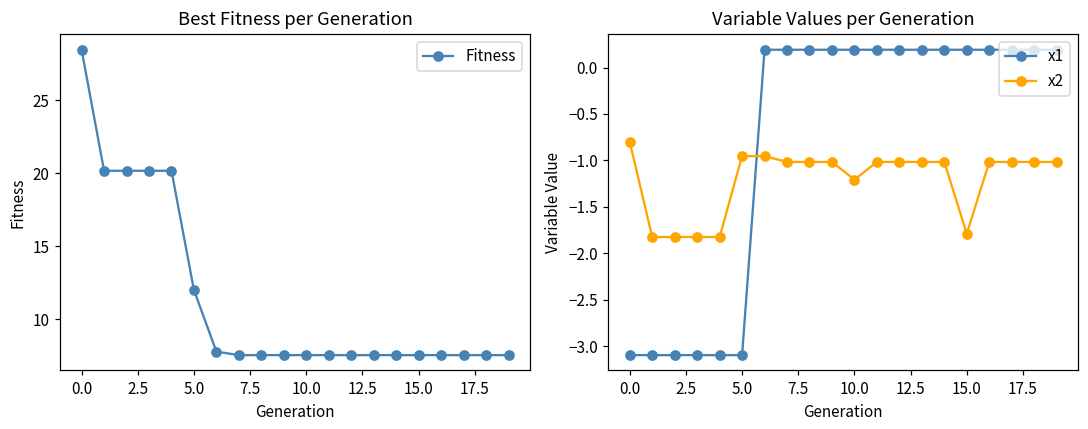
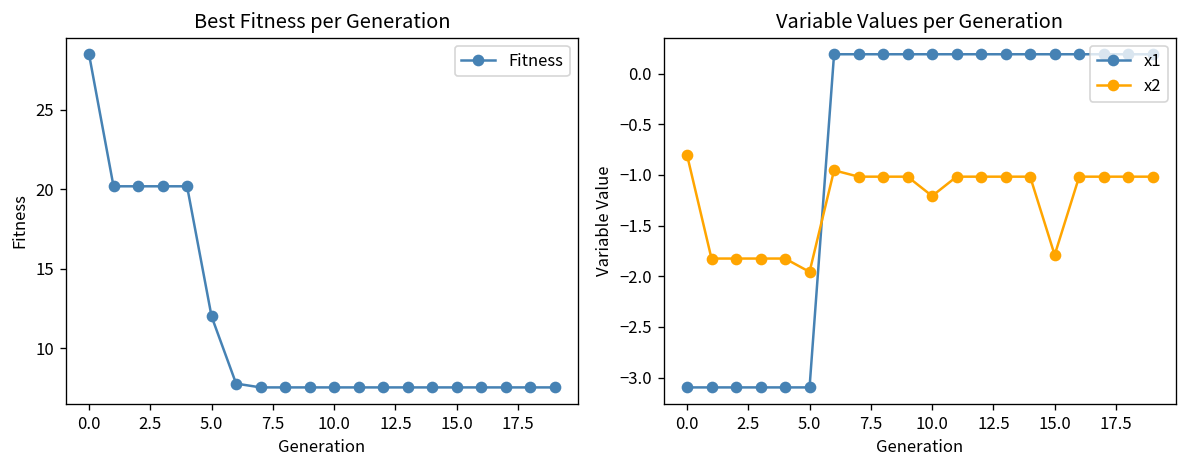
  {
    "Best Fitness per Generation": {
      "0.0": 28.5,
      "5.0": 12.0,
      "10.0": 7.5,
      "15.0": 7.5
    },
    "Variable Values per Generation": {
      "x1": {
        "0.0": -3.1,
        "5.0": -3.1,
        "10.0": 0.2,
        "15.0": 0.2
      },
      "x2": {
        "0.0": -0.8,
-       "5.0": -1.0,
+       "5.0": -2.0,
        "10.0": -1.2,
        "15.0": -1.8
      }
    }
  }
